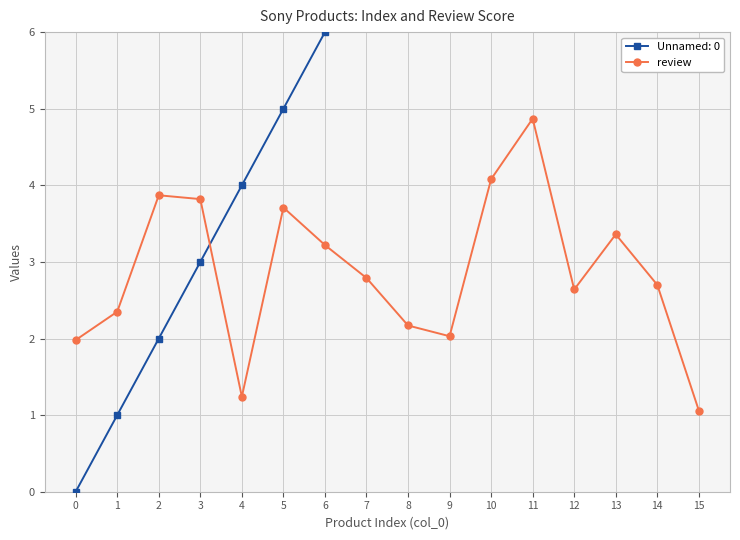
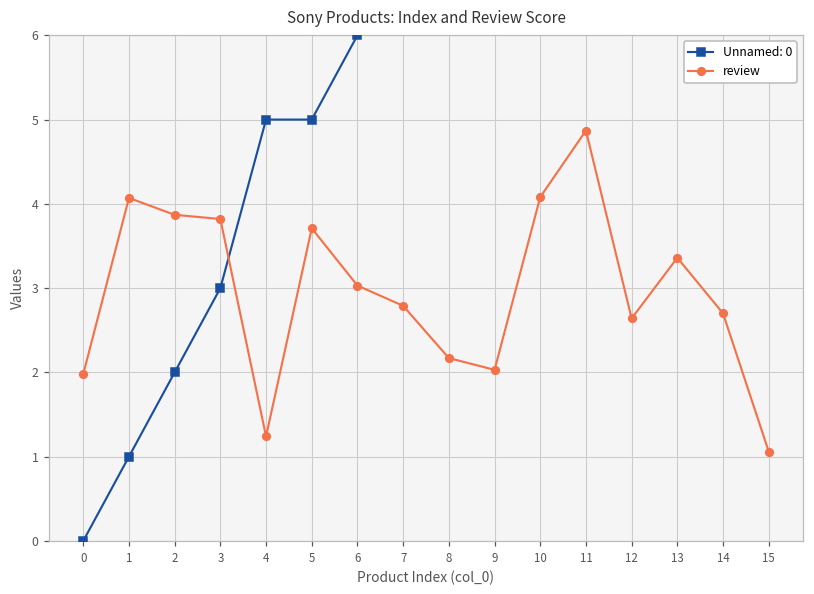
  {
    "Unnamed: 0": {
      "0": 0,
      "1": 1,
      "2": 2,
      "3": 3,
-     "4": 4,
+     "4": 5,
      "5": 5,
      "6": 6
    },
    "review": {
      "0": 2.0,
-     "1": 2.4,
+     "1": 4.1,
      "2": 3.9,
      "3": 3.8,
      "4": 1.2,
      "5": 3.7,
-     "6": 3.2,
+     "6": 3.0,
      "7": 2.8,
      "8": 2.2,
      "9": 2.0,
      "10": 4.1,
      "11": 4.9,
      "12": 2.6,
      "13": 3.4,
      "14": 2.7,
      "15": 1.1
    }
  }
